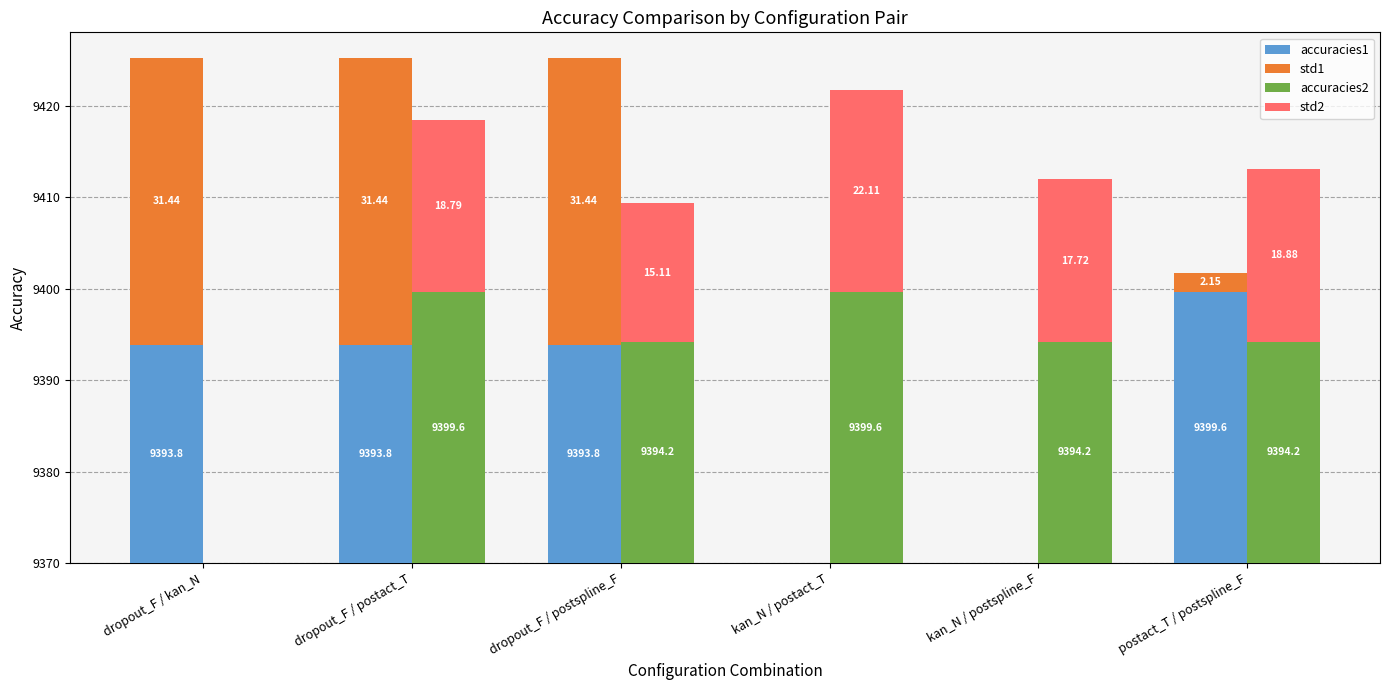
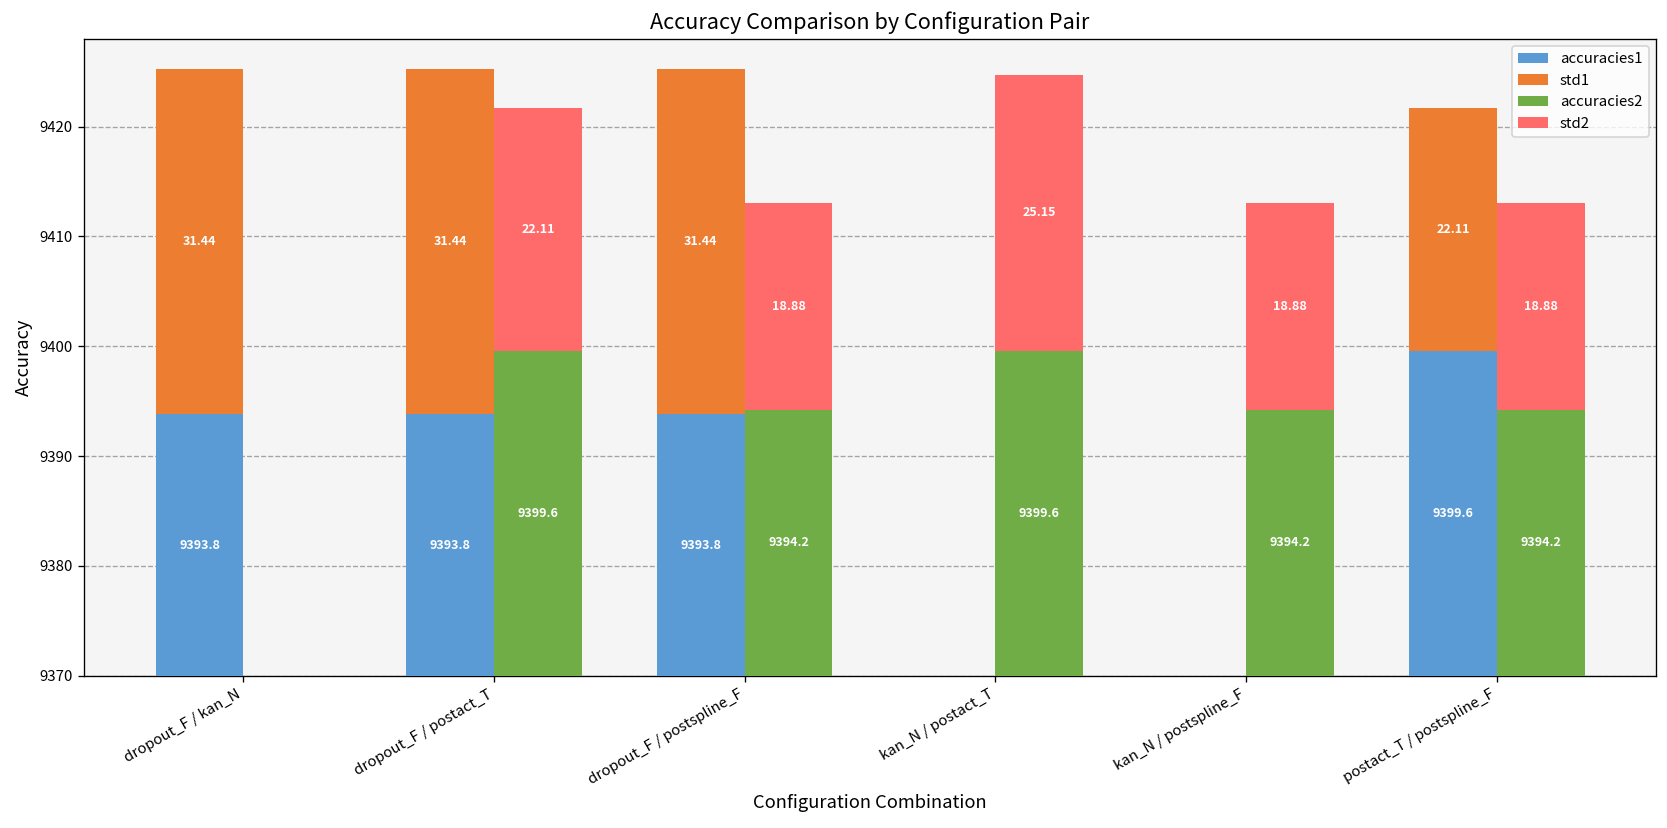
  {
    "std1": {
      "dropout_F / kan_N": 31.44,
      "dropout_F / postact_T": 31.44,
      "dropout_F / postspline_F": 31.44,
-     "postact_T / postspline_F": 2.15
+     "postact_T / postspline_F": 22.11
    },
    "std2": {
-     "dropout_F / postact_T": 18.79,
-     "dropout_F / postspline_F": 15.11,
-     "kan_N / postact_T": 22.11,
-     "kan_N / postspline_F": 17.72,
+     "dropout_F / postact_T": 22.11,
+     "dropout_F / postspline_F": 18.88,
+     "kan_N / postact_T": 25.15,
+     "kan_N / postspline_F": 18.88,
      "postact_T / postspline_F": 18.88
    }
  }
